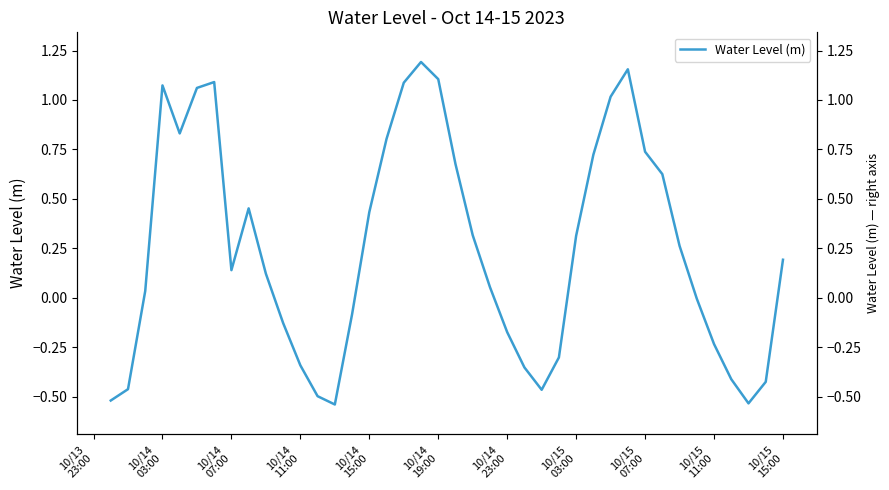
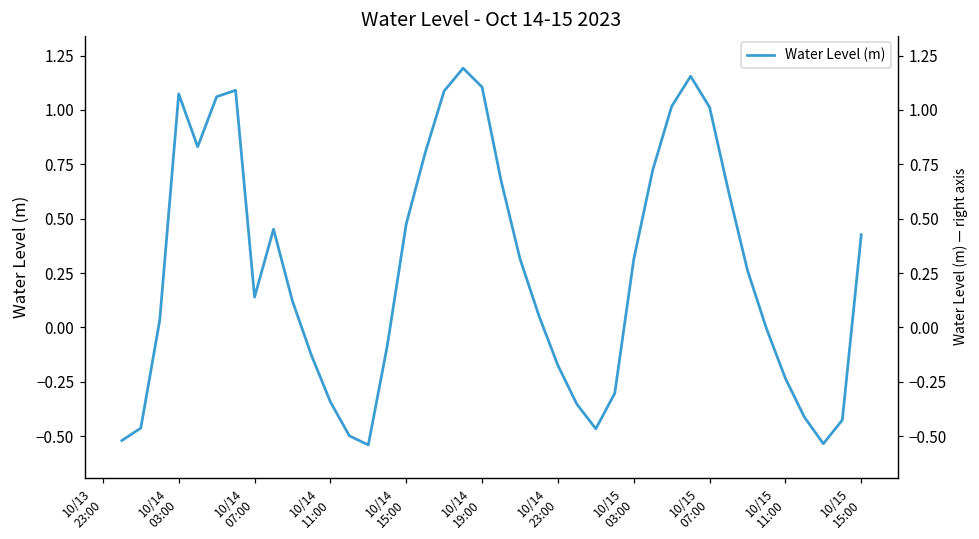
  {
    "10/14 03:00": 1.07,
    "10/14 07:00": 0.14,
    "10/14 11:00": -0.34,
-   "10/14 15:00": 0.43,
+   "10/14 15:00": 0.48,
    "10/14 19:00": 1.11,
    "10/14 23:00": -0.17,
    "10/15 03:00": 0.31,
-   "10/15 07:00": 0.74,
+   "10/15 07:00": 1.01,
    "10/15 11:00": -0.23,
-   "10/15 15:00": 0.19
+   "10/15 15:00": 0.43
  }
